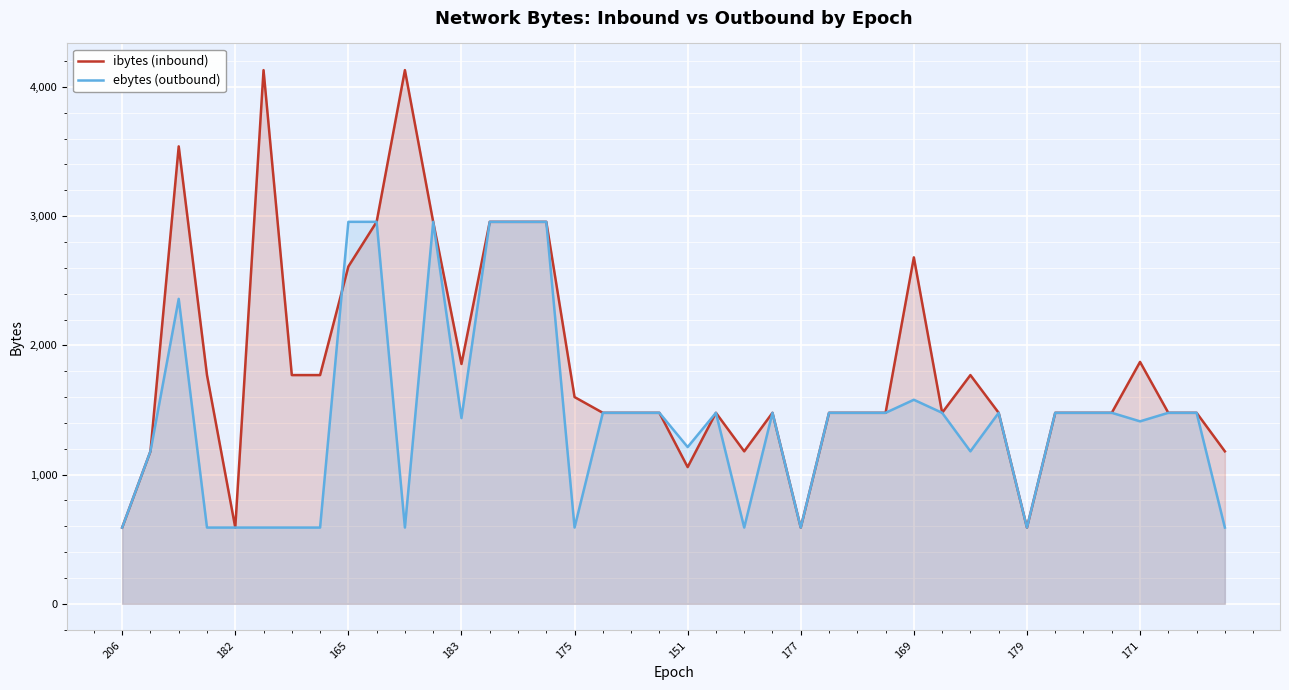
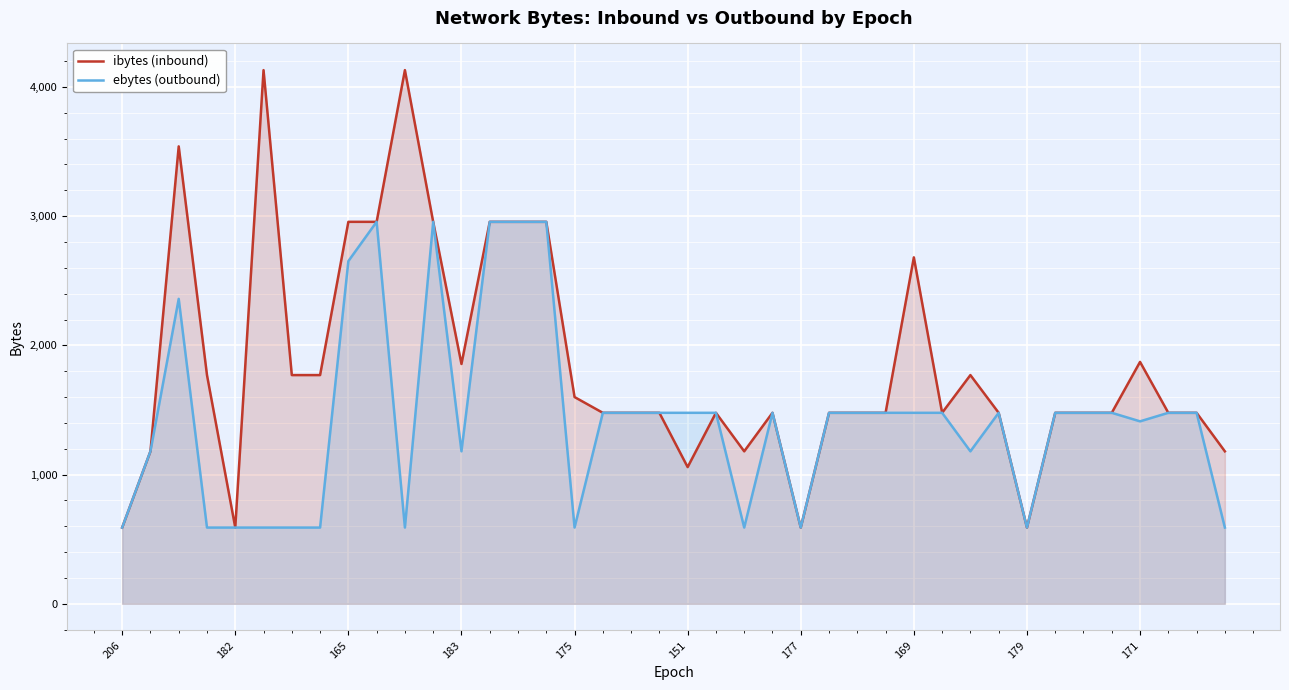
  {
    "ibytes (inbound)": {
-     "165": "2,610",
+     "165": "2,960",
      "183": "1,860",
      "175": "1,600",
      "151": "1,060",
      "169": "2,680",
      "171": "1,870"
    },
    "ebytes (outbound)": {
-     "165": "2,960",
-     "183": "1,440",
+     "165": "2,650",
+     "183": "1,180",
      "175": "590",
-     "151": "1,210",
-     "169": "1,580",
+     "151": "1,480",
+     "169": "1,480",
      "171": "1,410"
    }
  }
